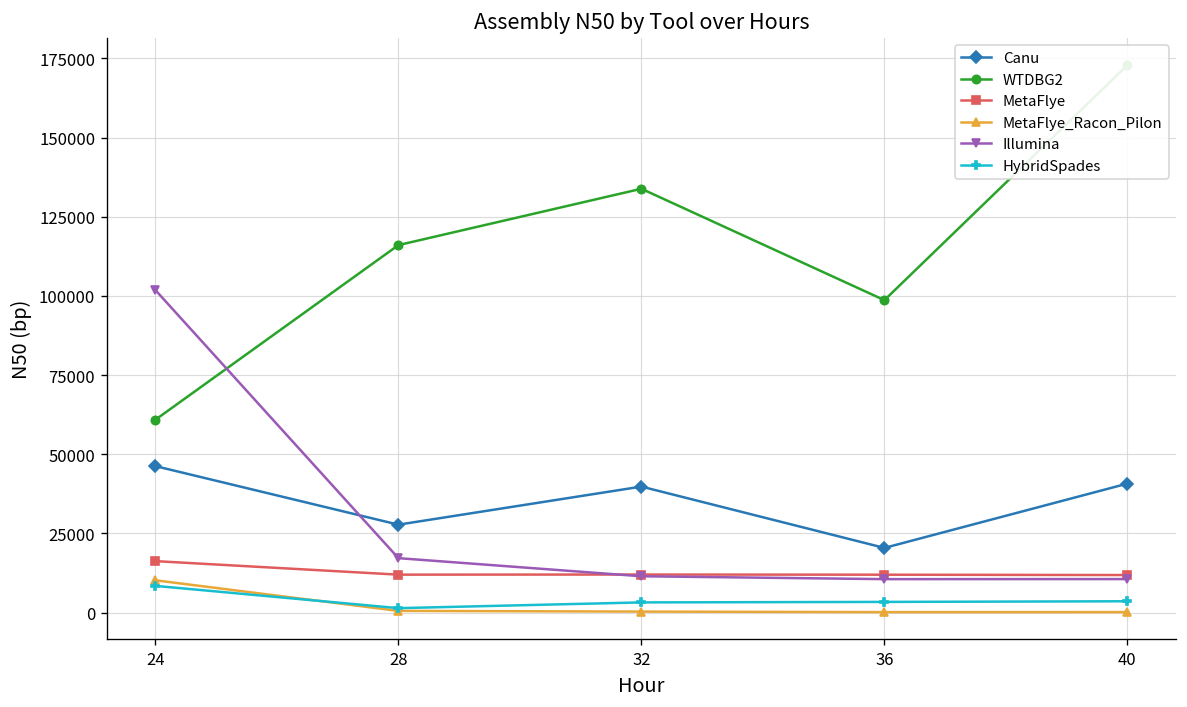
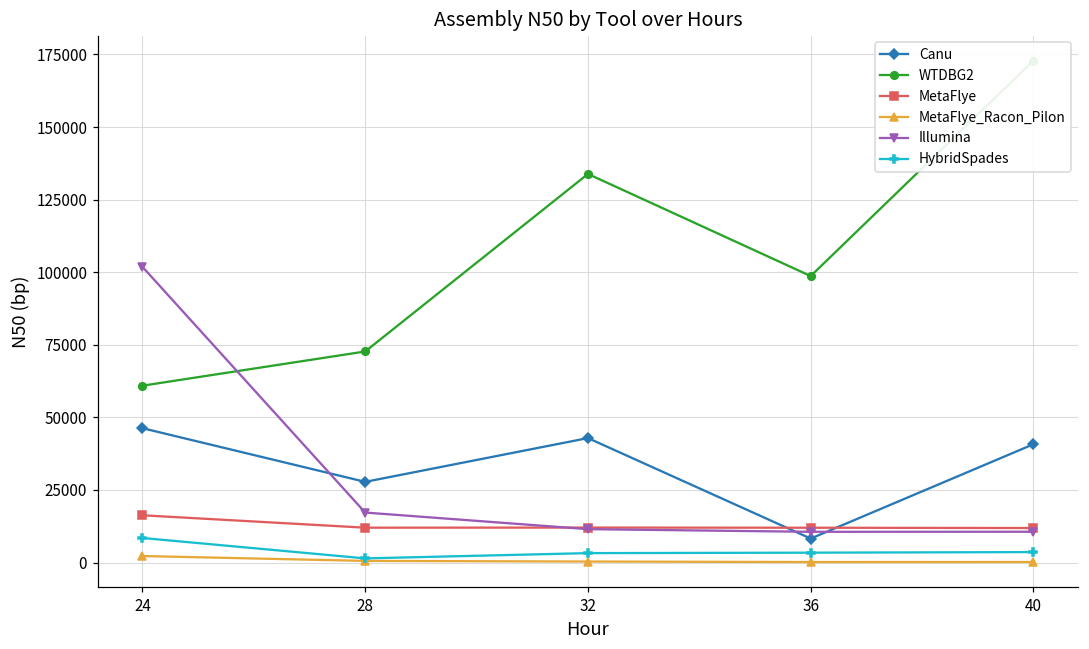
  {
    "Canu": {
      "24": 46000,
      "28": 28000,
-     "32": 40000,
-     "36": 20000,
+     "32": 43000,
+     "36": 8000,
      "40": 41000
    },
    "WTDBG2": {
      "24": 61000,
-     "28": 116000,
+     "28": 73000,
      "32": 134000,
      "36": 99000
    },
    "MetaFlye": {
      "24": 16000,
      "28": 12000,
      "36": 12000,
      "40": 12000
    },
    "MetaFlye_Racon_Pilon": {
-     "24": 10000,
+     "24": 2000,
      "32": 0,
      "36": 0,
      "40": 0
    },
    "Illumina": {
      "24": 102000,
      "28": 17000,
      "36": 11000,
      "40": 11000
    },
    "HybridSpades": {
      "24": 8000,
      "32": 3000,
      "36": 3000,
      "40": 4000
    }
  }
